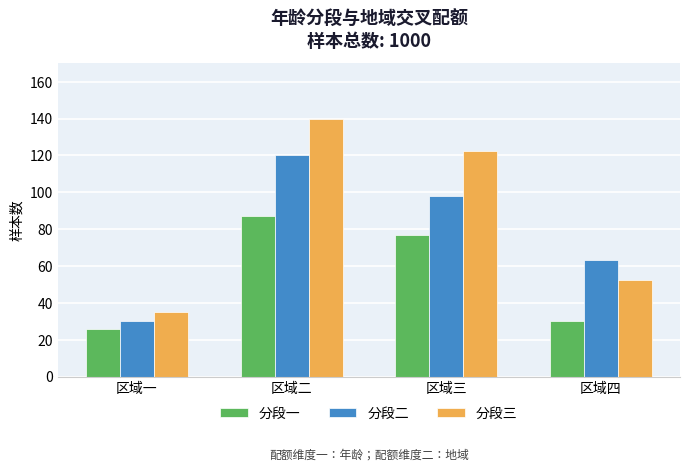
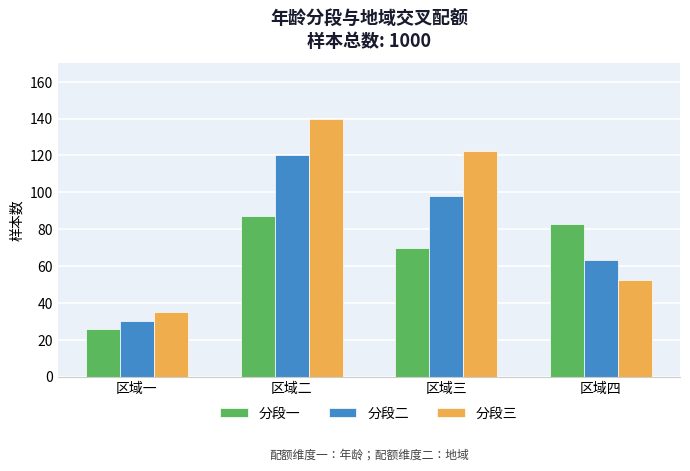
  {
    "分段一": {
      "区域一": 26,
      "区域二": 87,
-     "区域三": 77,
-     "区域四": 30
+     "区域三": 70,
+     "区域四": 83
    },
    "分段二": {
      "区域一": 30,
      "区域二": 120,
      "区域三": 98,
      "区域四": 63
    },
    "分段三": {
      "区域一": 35,
      "区域二": 140,
      "区域三": 123,
      "区域四": 53
    }
  }
